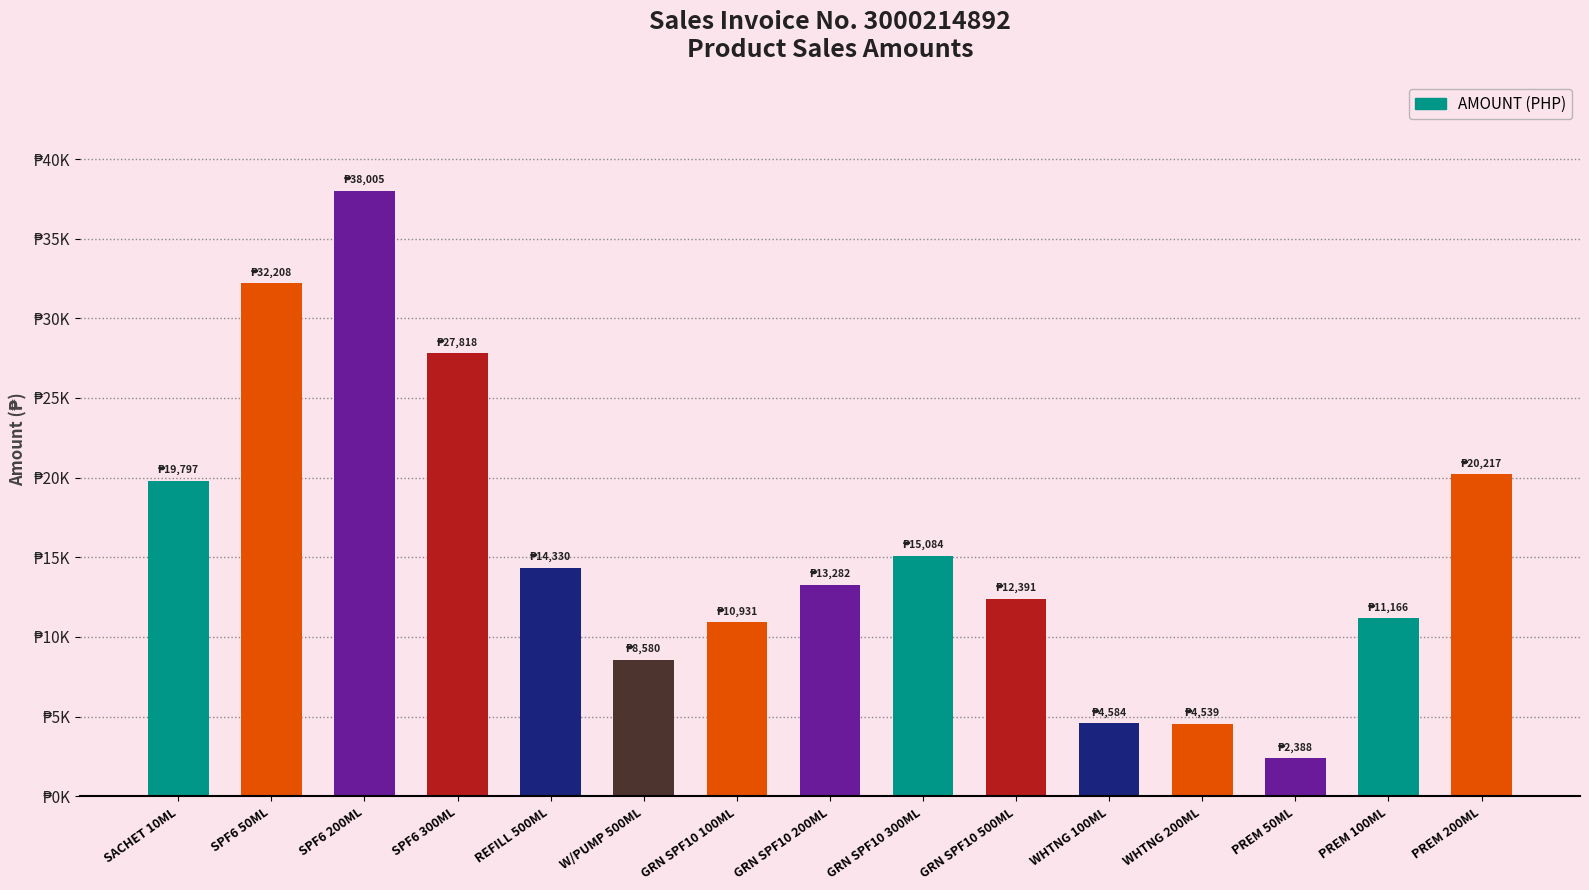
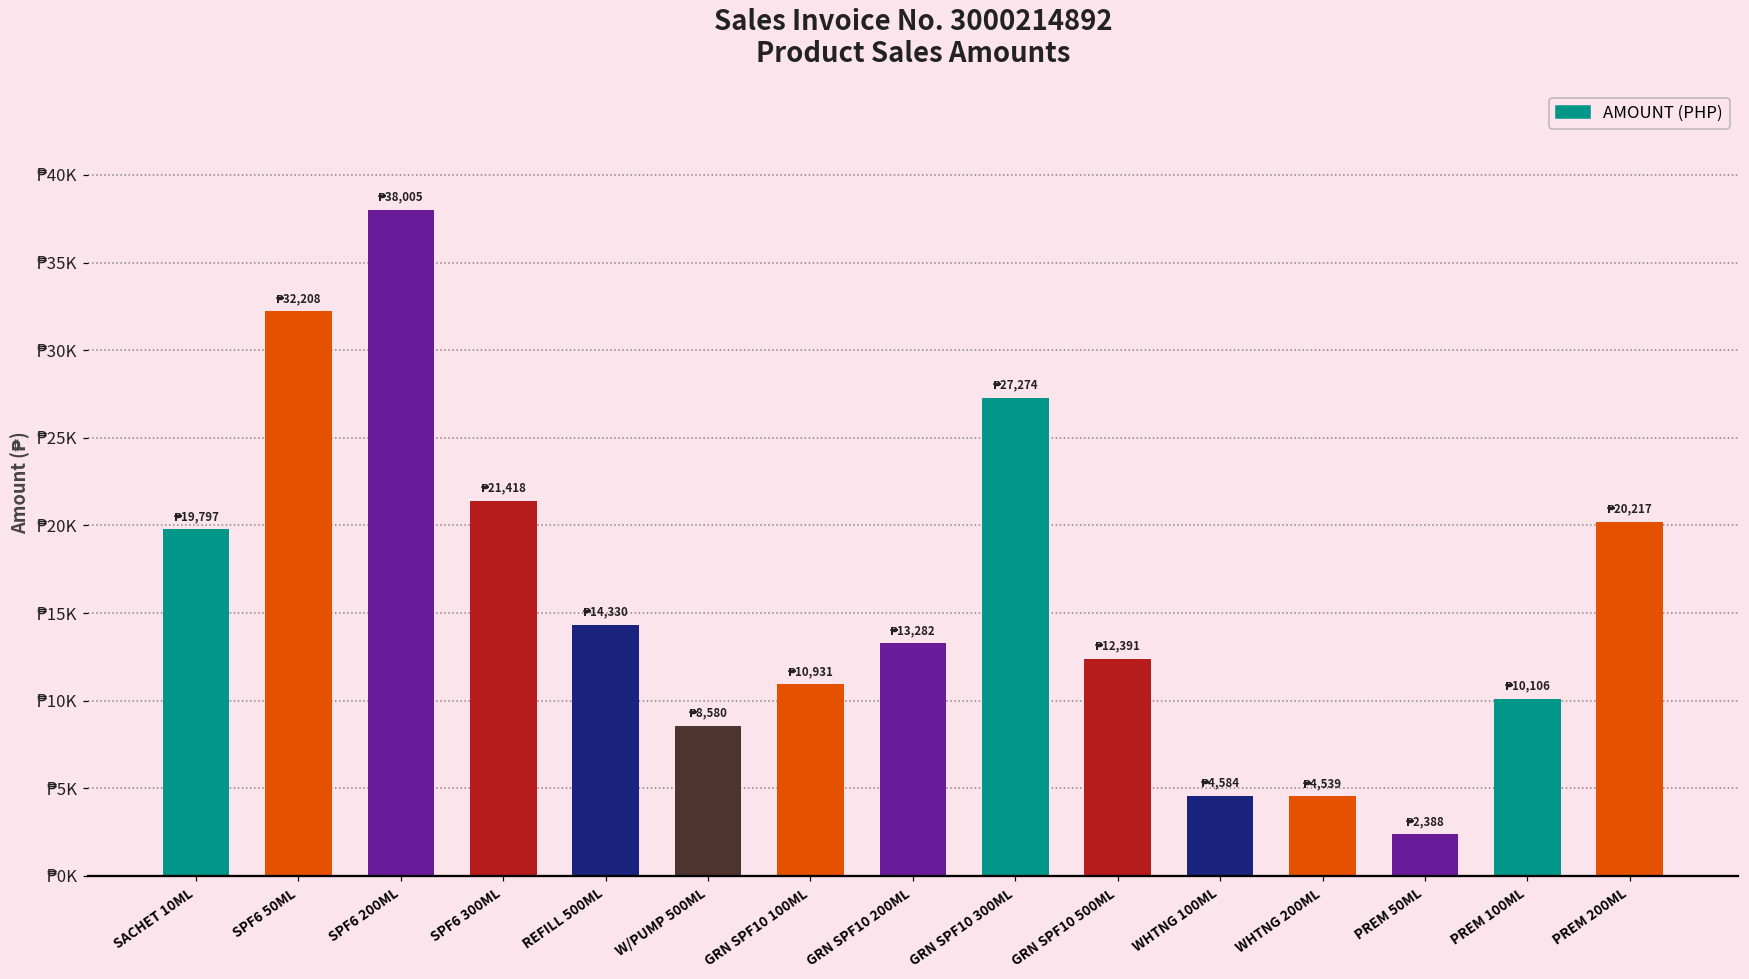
  {
    "SACHET 10ML": "19,797",
    "SPF6 50ML": "32,208",
    "SPF6 200ML": "38,005",
-   "SPF6 300ML": "27,818",
+   "SPF6 300ML": "21,418",
    "REFILL 500ML": "14,330",
    "W/PUMP 500ML": "8,580",
    "GRN SPF10 100ML": "10,931",
    "GRN SPF10 200ML": "13,282",
-   "GRN SPF10 300ML": "15,084",
+   "GRN SPF10 300ML": "27,274",
    "GRN SPF10 500ML": "12,391",
    "WHTNG 100ML": "4,584",
    "WHTNG 200ML": "4,539",
    "PREM 50ML": "2,388",
-   "PREM 100ML": "11,166",
+   "PREM 100ML": "10,106",
    "PREM 200ML": "20,217"
  }
